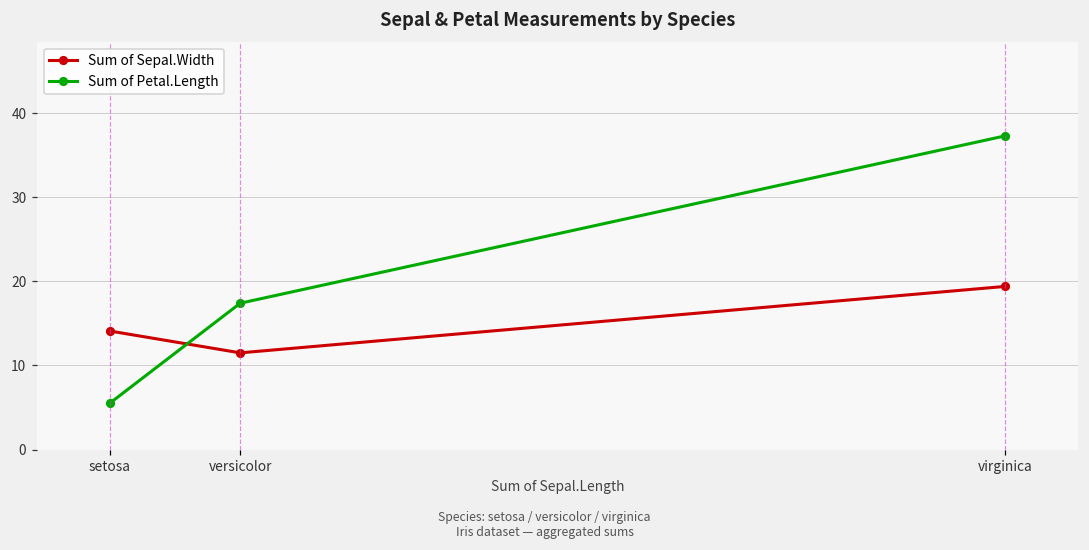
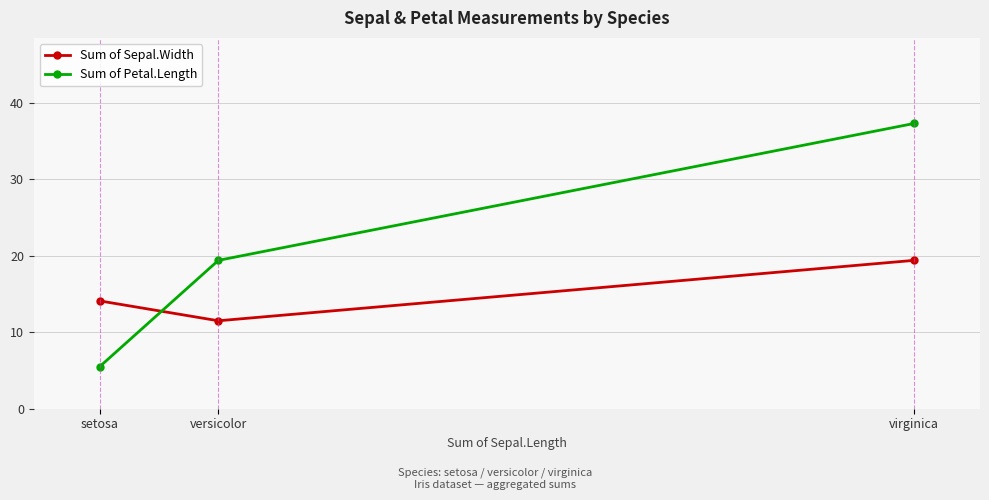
  {
    "Sum of Sepal.Width": {
      "setosa": 14,
      "versicolor": 12,
      "virginica": 19
    },
    "Sum of Petal.Length": {
      "setosa": 6,
-     "versicolor": 17,
+     "versicolor": 19,
      "virginica": 37
    }
  }
